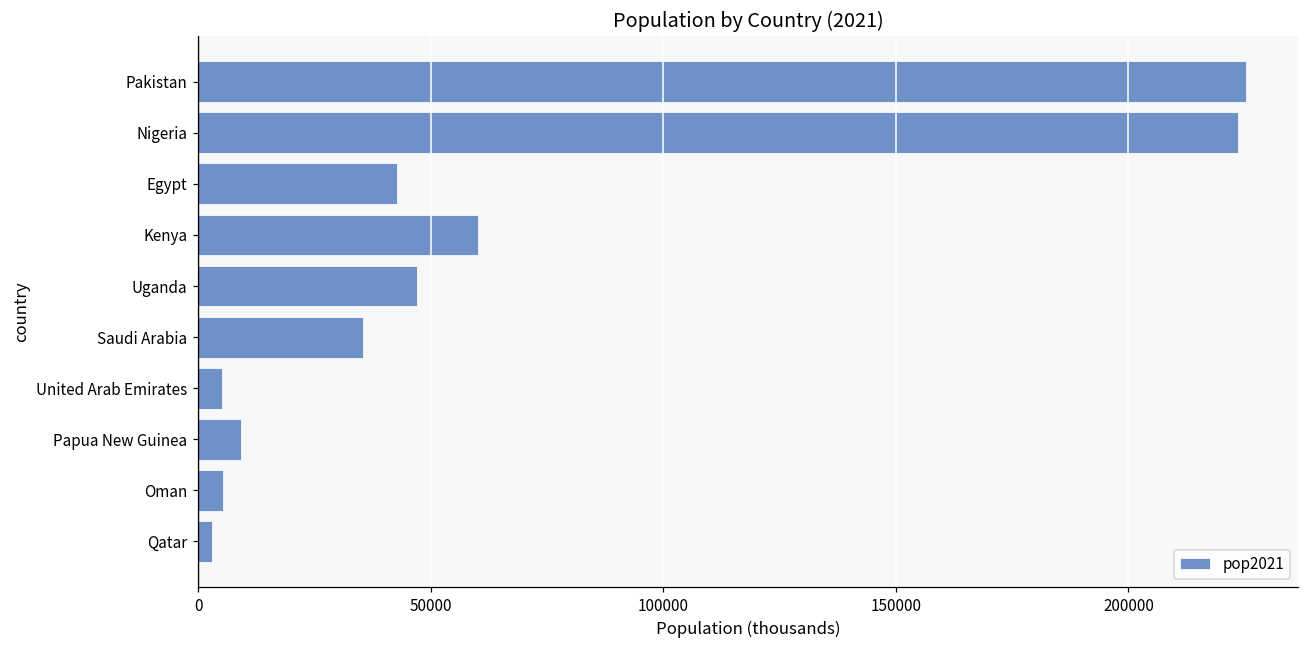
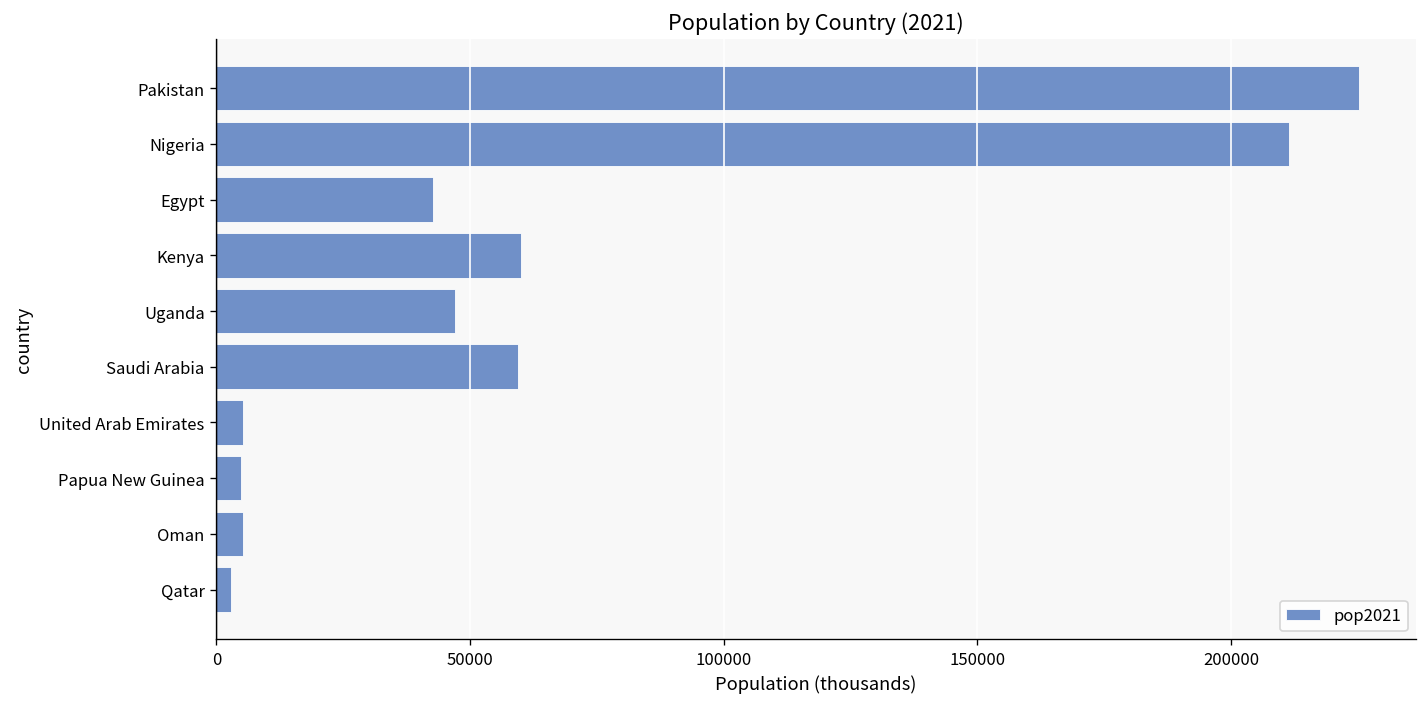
  {
    "Pakistan": 225000,
-   "Nigeria": 223000,
+   "Nigeria": 211000,
    "Egypt": 43000,
    "Kenya": 60000,
    "Uganda": 47000,
-   "Saudi Arabia": 35000,
+   "Saudi Arabia": 59000,
    "United Arab Emirates": 5000,
-   "Papua New Guinea": 9000,
+   "Papua New Guinea": 5000,
    "Oman": 5000,
    "Qatar": 3000
  }
